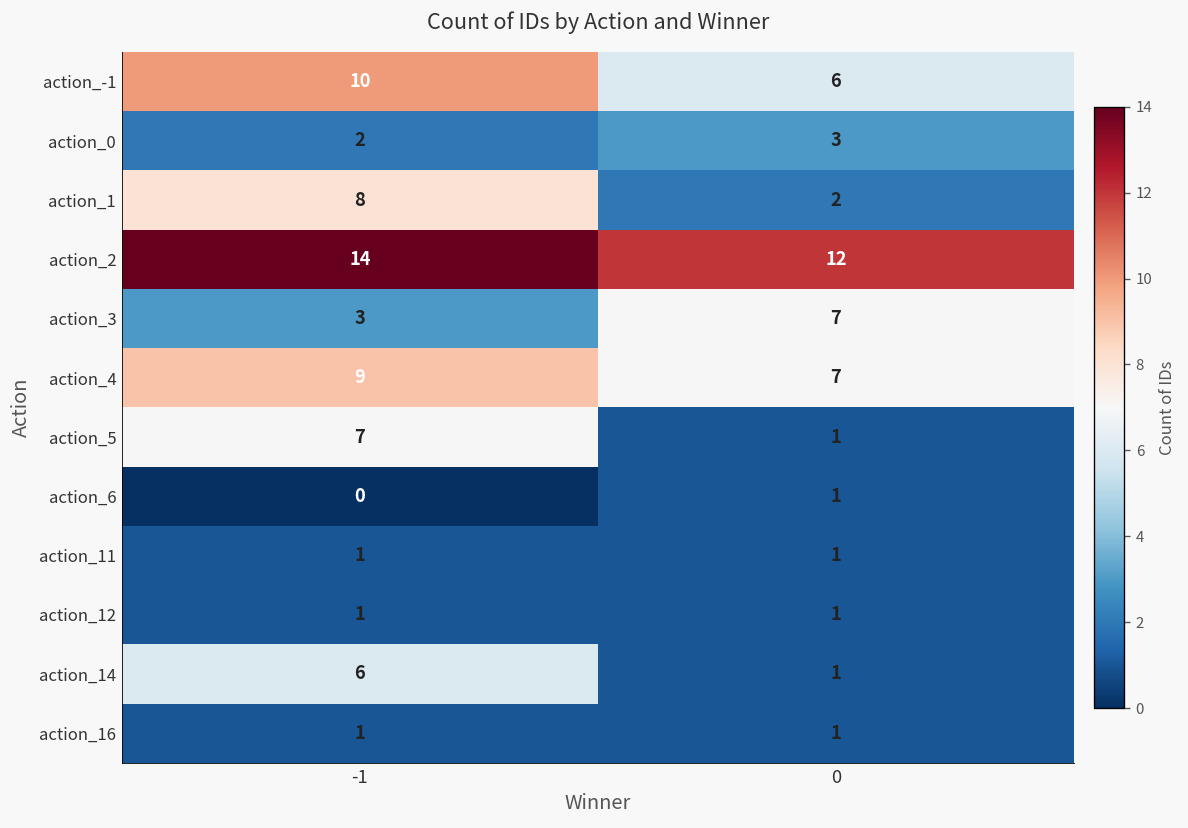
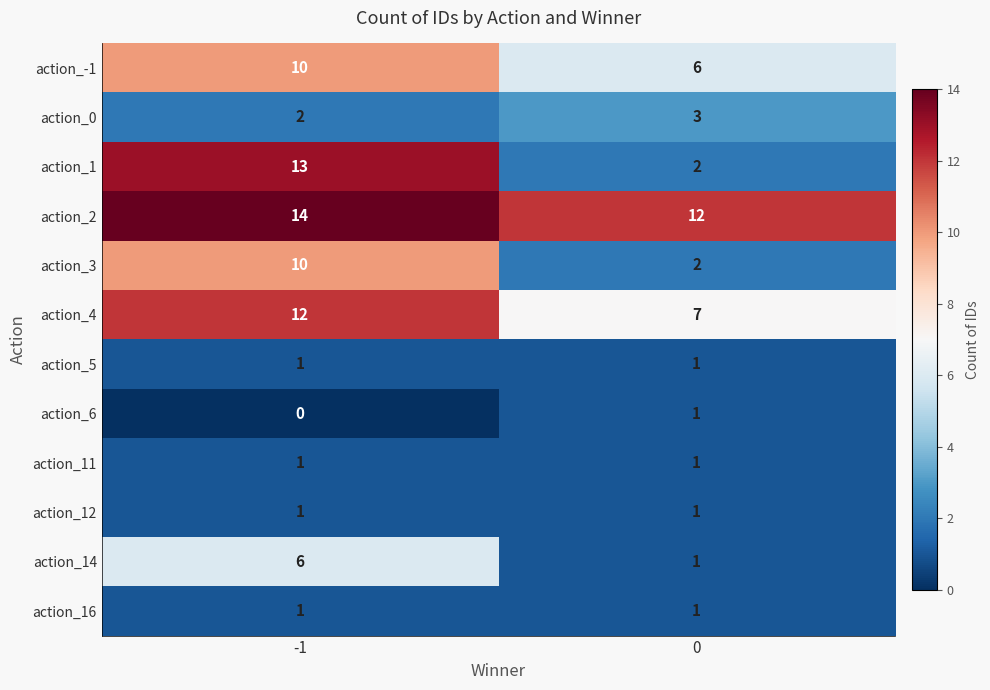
  {
    "action_-1": {
      "-1": 10,
      "0": 6
    },
    "action_0": {
      "-1": 2,
      "0": 3
    },
    "action_1": {
-     "-1": 8,
+     "-1": 13,
      "0": 2
    },
    "action_2": {
      "-1": 14,
      "0": 12
    },
    "action_3": {
-     "-1": 3,
-     "0": 7
+     "-1": 10,
+     "0": 2
    },
    "action_4": {
-     "-1": 9,
+     "-1": 12,
      "0": 7
    },
    "action_5": {
-     "-1": 7,
+     "-1": 1,
      "0": 1
    },
    "action_6": {
      "-1": 0,
      "0": 1
    },
    "action_11": {
      "-1": 1,
      "0": 1
    },
    "action_12": {
      "-1": 1,
      "0": 1
    },
    "action_14": {
      "-1": 6,
      "0": 1
    },
    "action_16": {
      "-1": 1,
      "0": 1
    }
  }
